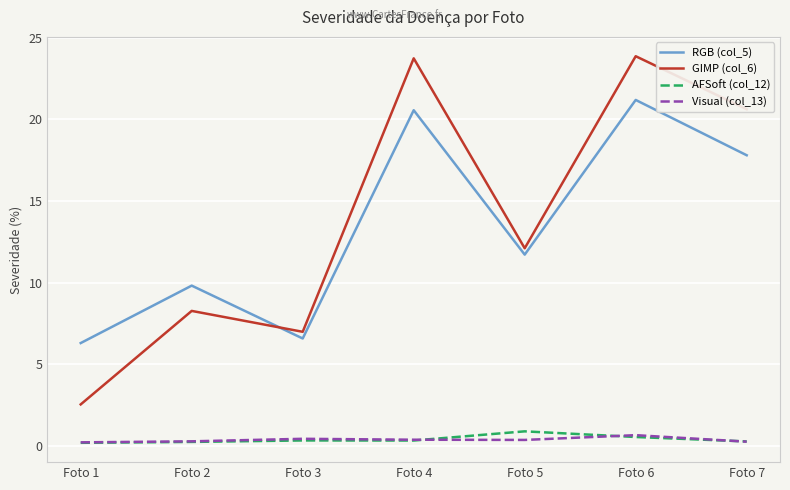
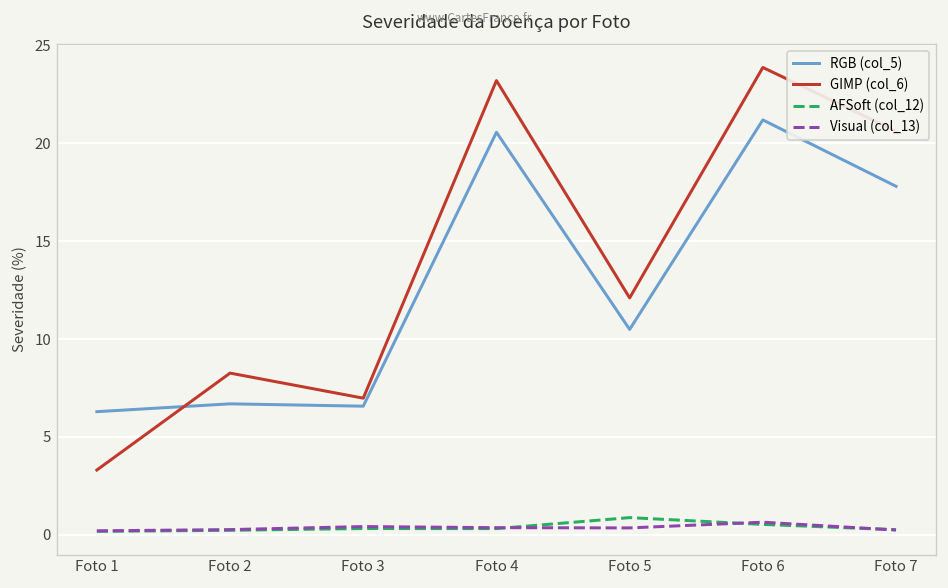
  {
    "RGB (col_5)": {
      "Foto 1": 6.3,
-     "Foto 2": 9.8,
+     "Foto 2": 6.7,
      "Foto 3": 6.6,
      "Foto 4": 20.6,
-     "Foto 5": 11.7,
+     "Foto 5": 10.5,
      "Foto 6": 21.2,
      "Foto 7": 17.8
    },
    "GIMP (col_6)": {
-     "Foto 1": 2.5,
+     "Foto 1": 3.3,
      "Foto 2": 8.3,
      "Foto 3": 7.0,
-     "Foto 4": 23.7,
+     "Foto 4": 23.2,
      "Foto 5": 12.1,
      "Foto 6": 23.9
    },
    "AFSoft (col_12)": {
      "Foto 5": 0.9
    },
    "Visual (col_13)": {
      "Foto 5": 0.4
    }
  }
